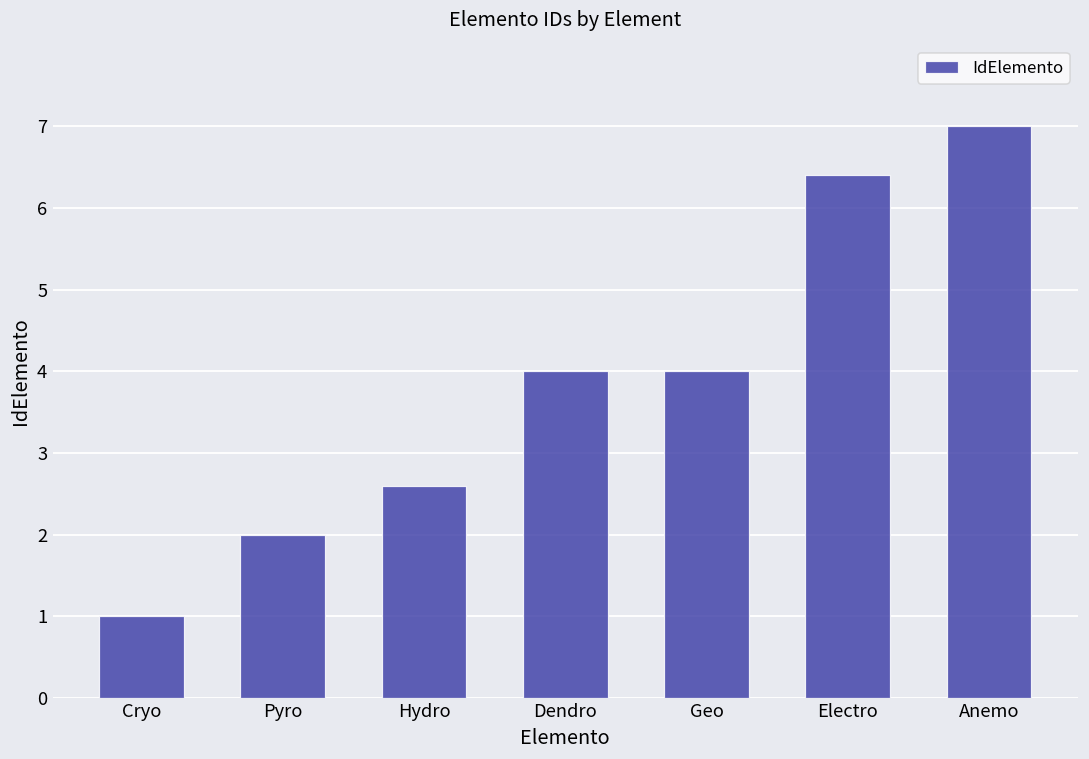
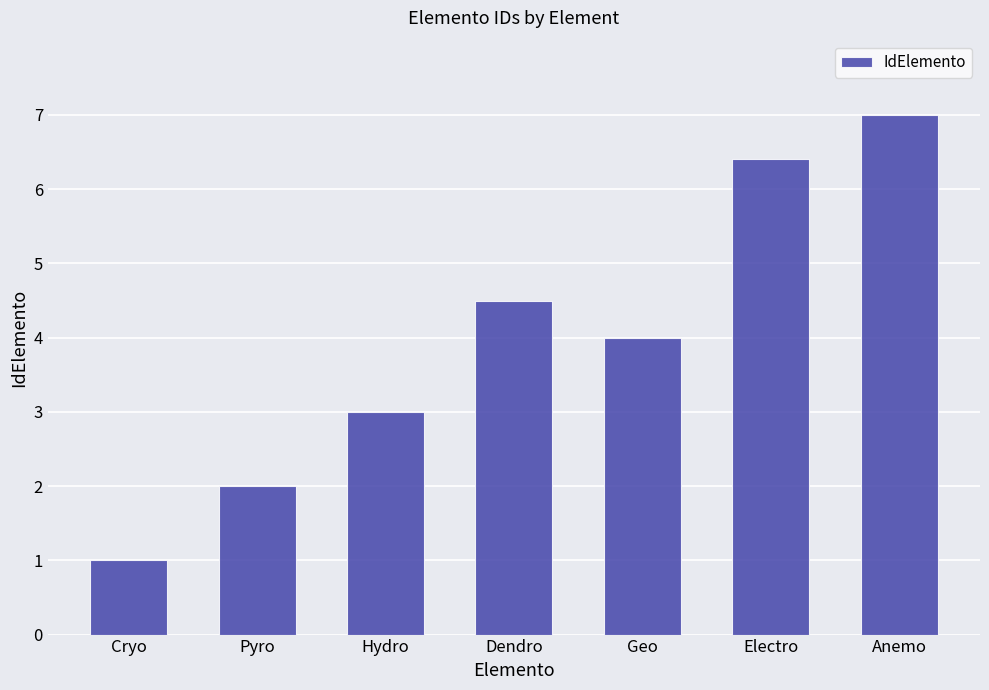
  {
    "Cryo": 1.0,
    "Pyro": 2.0,
-   "Hydro": 2.6,
-   "Dendro": 4.0,
+   "Hydro": 3.0,
+   "Dendro": 4.5,
    "Geo": 4.0,
    "Electro": 6.4,
    "Anemo": 7.0
  }
